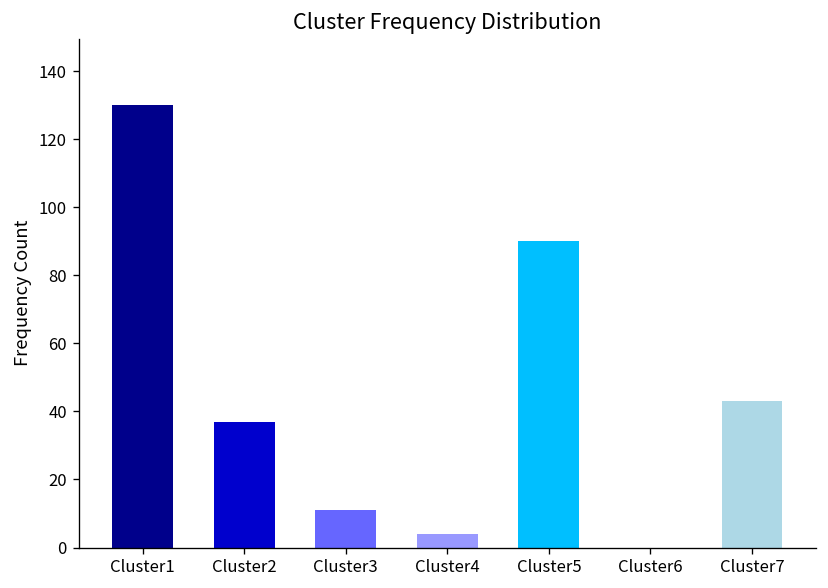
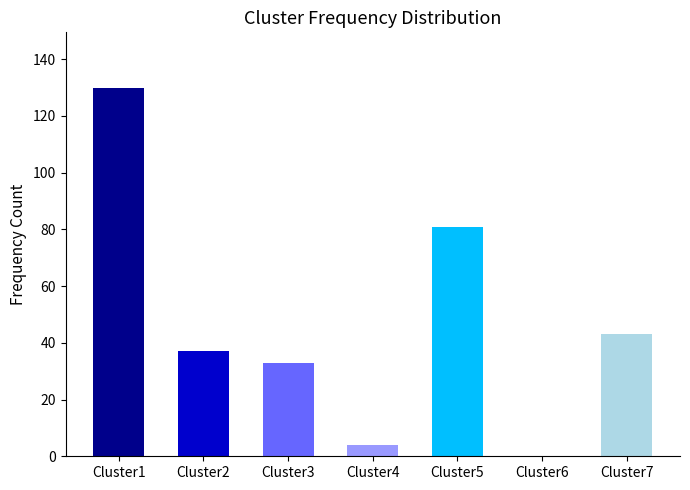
  {
    "Cluster1": 130,
    "Cluster2": 37,
-   "Cluster3": 11,
+   "Cluster3": 33,
    "Cluster4": 4,
-   "Cluster5": 90,
+   "Cluster5": 81,
    "Cluster6": 0,
    "Cluster7": 43
  }
